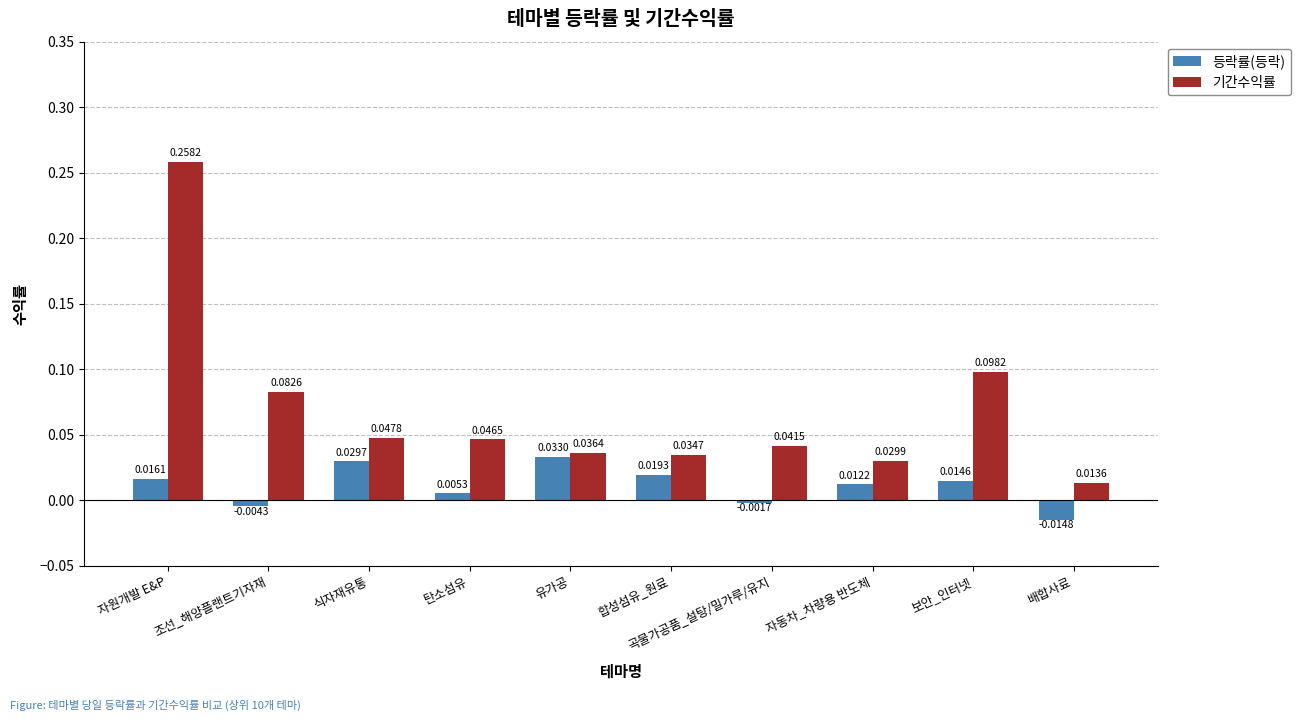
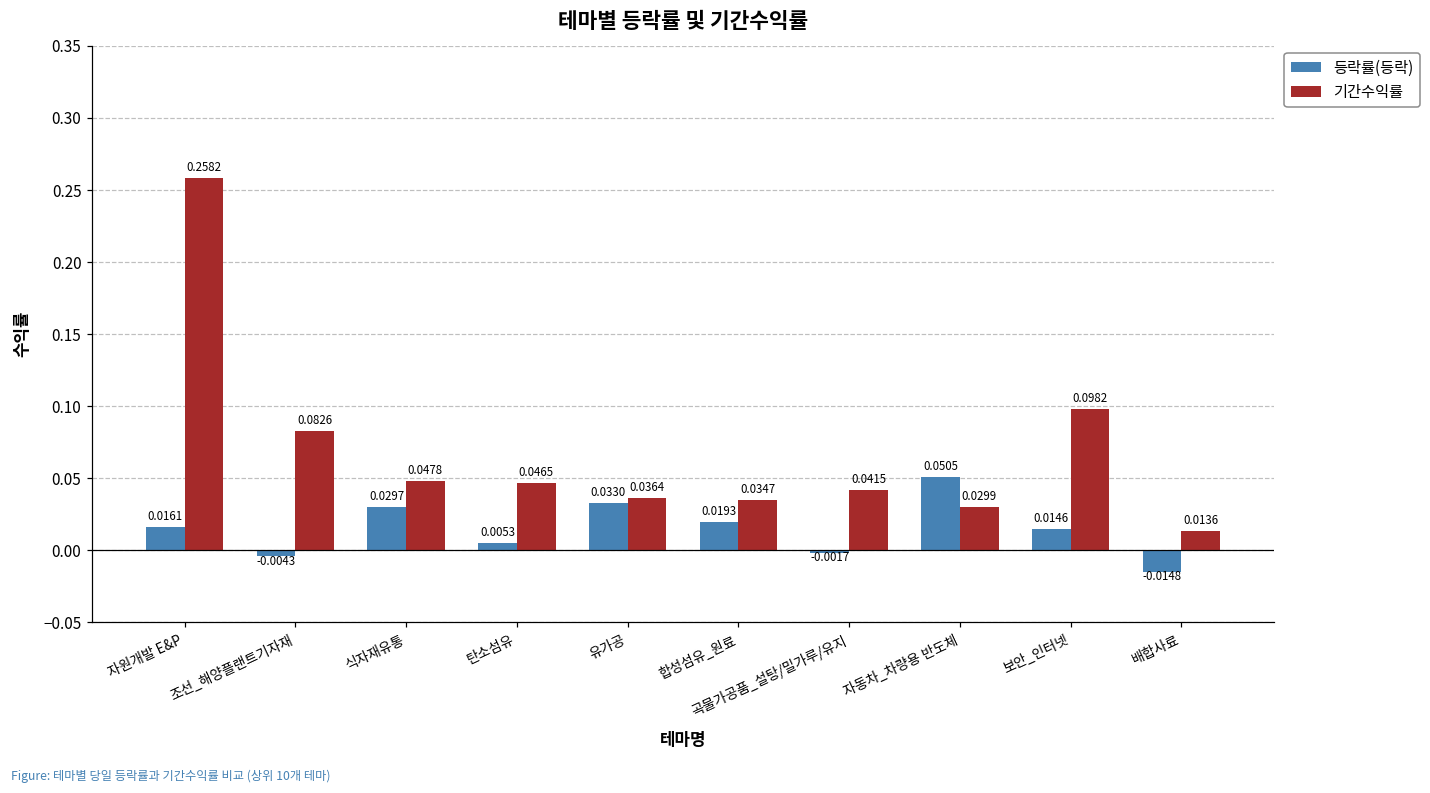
  {
    "등락률(등락)": {
      "자원개발 E&P": 0.0161,
      "조선_해양플랜트기자재": -0.0043,
      "식자재유통": 0.0297,
      "탄소섬유": 0.0053,
      "유가공": 0.0330,
      "합성섬유_원료": 0.0193,
      "곡물가공품_설탕/밀가루/유지": -0.0017,
-     "자동차_차량용 반도체": 0.0122,
+     "자동차_차량용 반도체": 0.0505,
      "보안_인터넷": 0.0146,
      "배합사료": -0.0148
    },
    "기간수익률": {
      "자원개발 E&P": 0.2582,
      "조선_해양플랜트기자재": 0.0826,
      "식자재유통": 0.0478,
      "탄소섬유": 0.0465,
      "유가공": 0.0364,
      "합성섬유_원료": 0.0347,
      "곡물가공품_설탕/밀가루/유지": 0.0415,
      "자동차_차량용 반도체": 0.0299,
      "보안_인터넷": 0.0982,
      "배합사료": 0.0136
    }
  }
